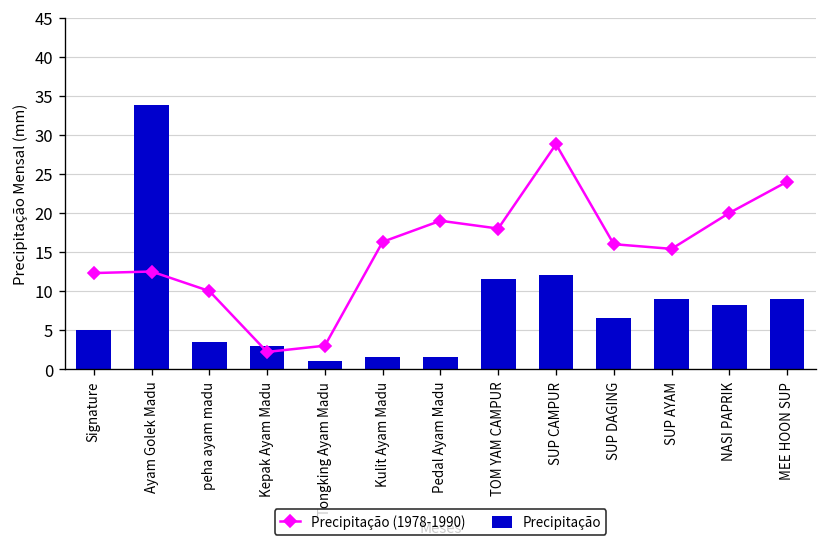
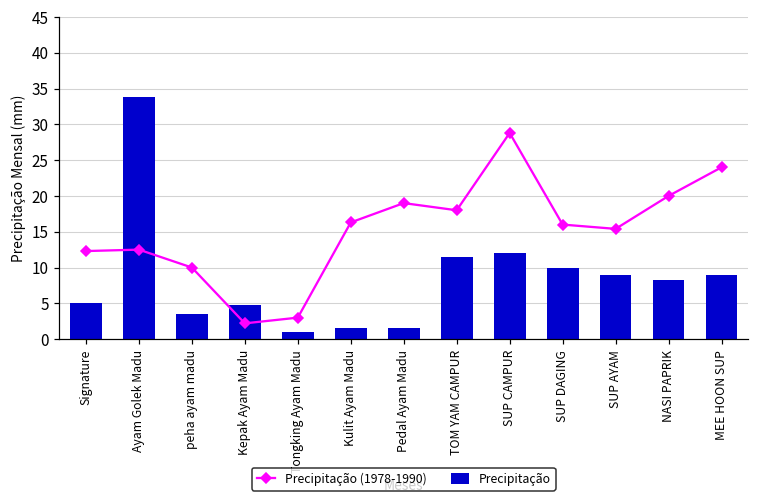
  {
    "Precipitação (1978-1990)": {
      "Signature": 12,
      "Ayam Golek Madu": 13,
      "peha ayam madu": 10,
      "Kepak Ayam Madu": 2,
      "Tongking Ayam Madu": 3,
      "Kulit Ayam Madu": 16,
      "Pedal Ayam Madu": 19,
      "TOM YAM CAMPUR": 18,
      "SUP CAMPUR": 29,
      "SUP DAGING": 16,
      "SUP AYAM": 15,
      "NASI PAPRIK": 20,
      "MEE HOON SUP": 24
    },
    "Precipitação": {
      "Signature": 5,
      "Ayam Golek Madu": 34,
      "peha ayam madu": 4,
-     "Kepak Ayam Madu": 3,
+     "Kepak Ayam Madu": 5,
      "Tongking Ayam Madu": 1,
      "Kulit Ayam Madu": 2,
      "Pedal Ayam Madu": 2,
      "TOM YAM CAMPUR": 12,
      "SUP CAMPUR": 12,
-     "SUP DAGING": 7,
+     "SUP DAGING": 10,
      "SUP AYAM": 9,
      "NASI PAPRIK": 8,
      "MEE HOON SUP": 9
    }
  }
